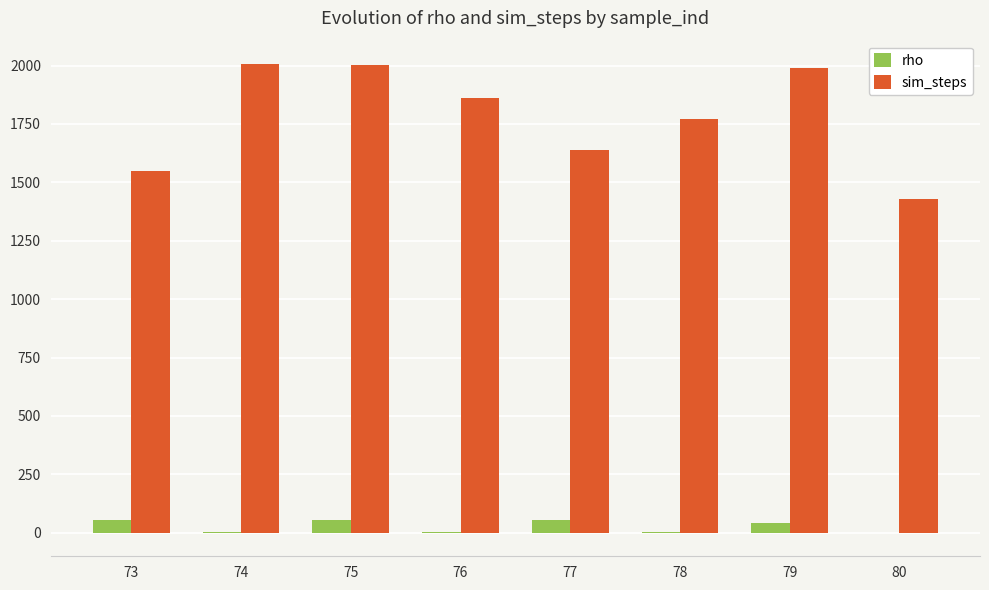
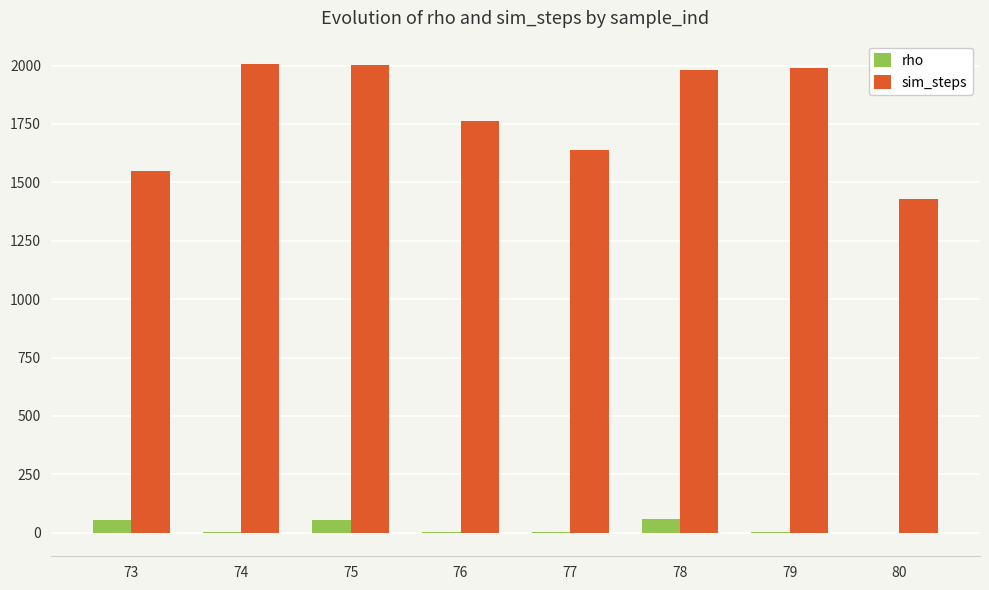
  {
    "rho": {
      "73": 60,
      "75": 50,
-     "77": 60,
-     "78": 0,
-     "79": 40
+     "77": 0,
+     "78": 60,
+     "79": 0
    },
    "sim_steps": {
      "73": 1550,
      "74": 2010,
      "75": 2000,
-     "76": 1860,
+     "76": 1760,
      "77": 1640,
-     "78": 1770,
+     "78": 1980,
      "79": 1990,
      "80": 1430
    }
  }
